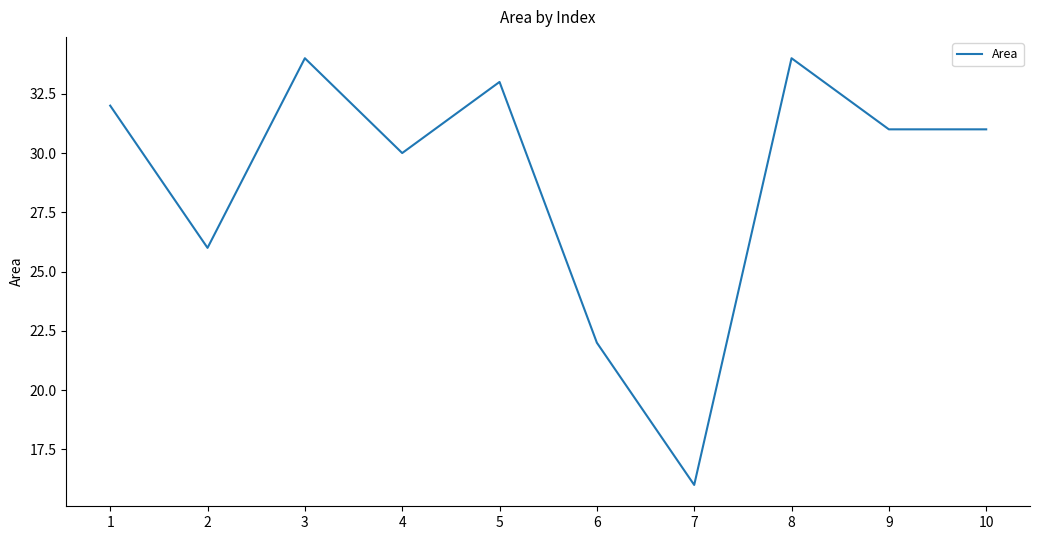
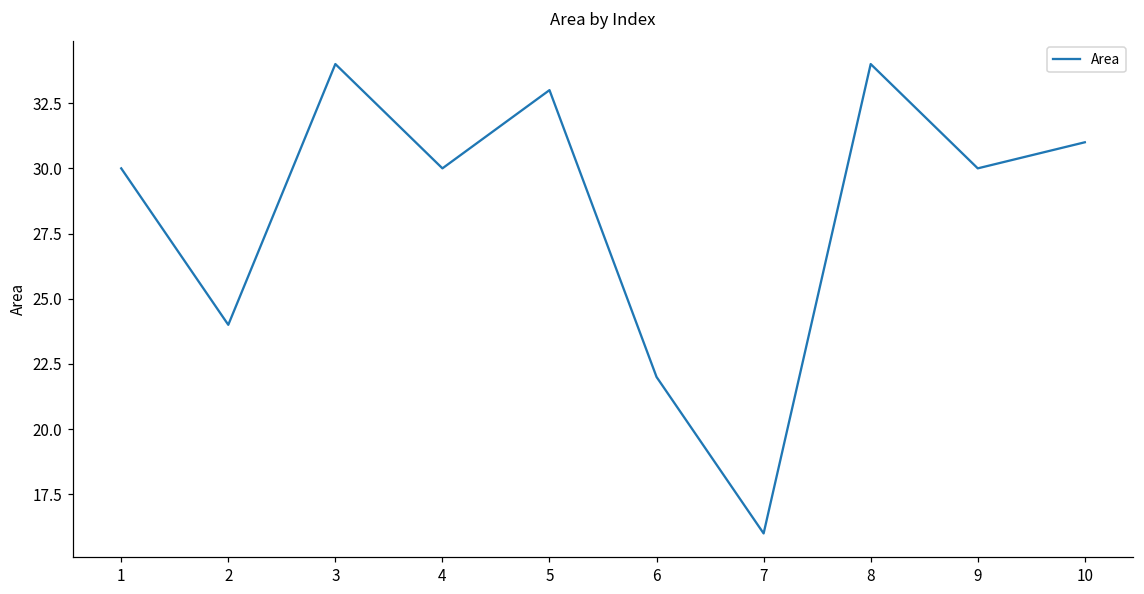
  {
-   "1": 32,
-   "2": 26,
+   "1": 30,
+   "2": 24,
    "3": 34,
    "4": 30,
    "5": 33,
    "6": 22,
    "7": 16,
    "8": 34,
-   "9": 31,
+   "9": 30,
    "10": 31
  }
